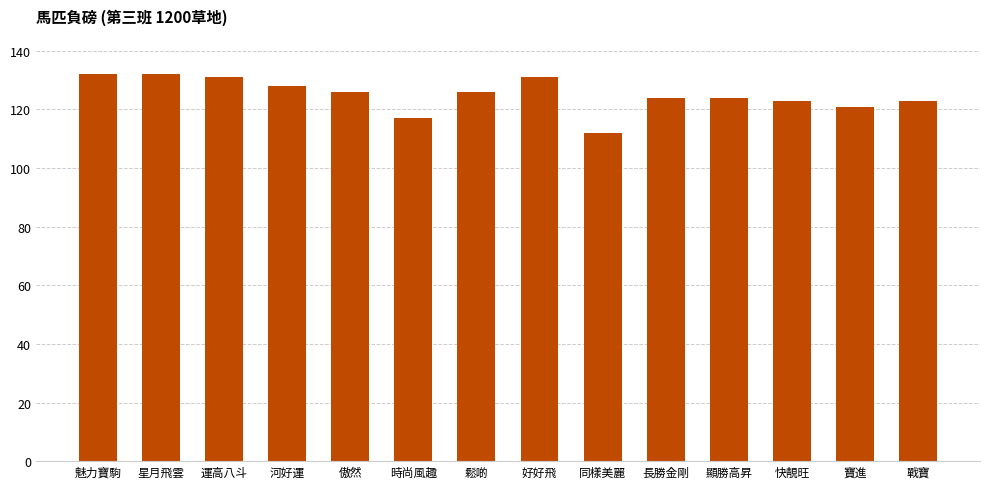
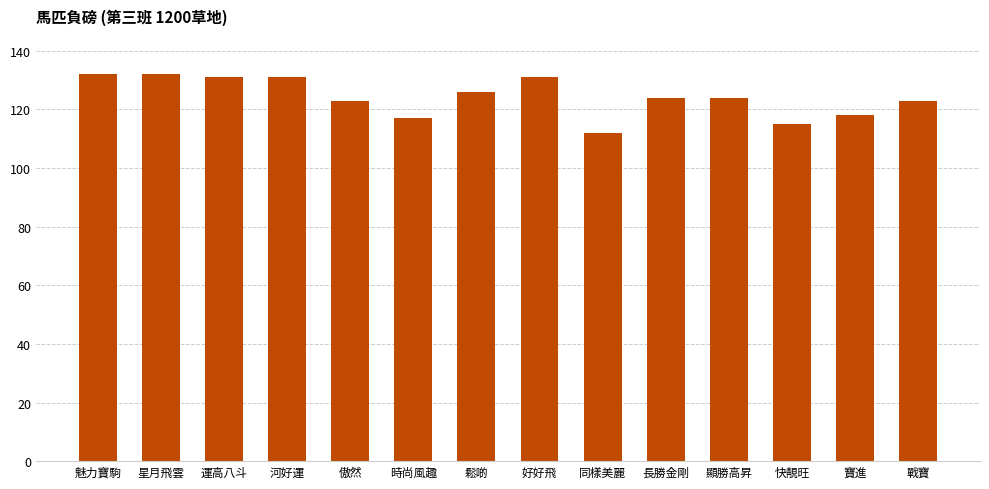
  {
    "魅力寶駒": 132,
    "星月飛雲": 132,
    "運高八斗": 131,
-   "河好運": 128,
-   "傲然": 126,
+   "河好運": 131,
+   "傲然": 123,
    "時尚風趣": 117,
    "鬆啲": 126,
    "好好飛": 131,
    "同樣美麗": 112,
    "長勝金剛": 124,
    "顯勝高昇": 124,
-   "快靚旺": 123,
-   "寶進": 121,
+   "快靚旺": 115,
+   "寶進": 118,
    "戰寶": 123
  }
